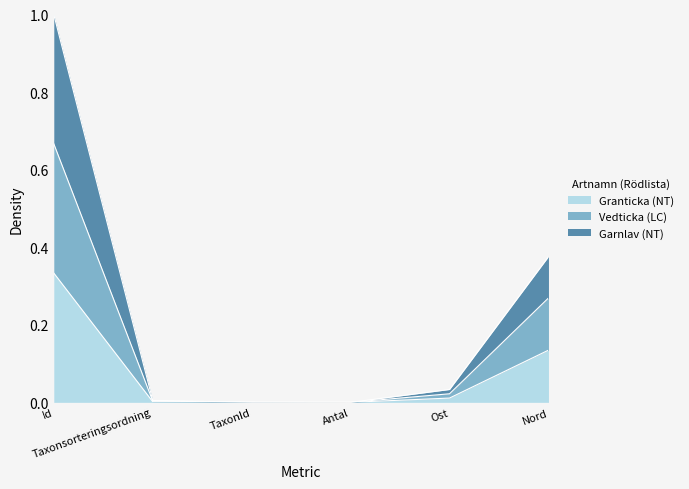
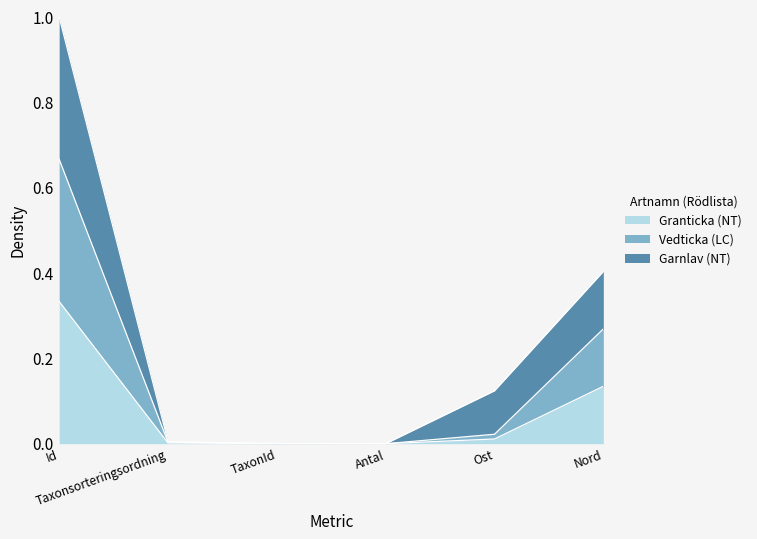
  {
    "Granticka (NT)": {
      "Id": 0.33,
      "Ost": 0.01,
      "Nord": 0.13
    },
    "Vedticka (LC)": {
      "Id": 0.33,
      "Ost": 0.01,
      "Nord": 0.13
    },
    "Garnlav (NT)": {
      "Id": 0.33,
-     "Ost": 0.01,
-     "Nord": 0.11
+     "Ost": 0.10,
+     "Nord": 0.13
    }
  }
